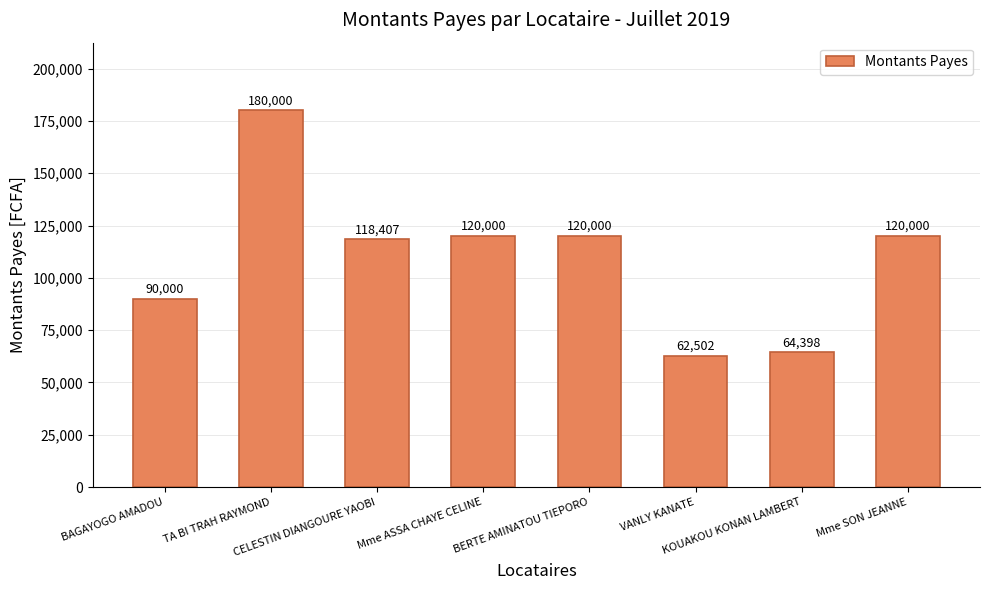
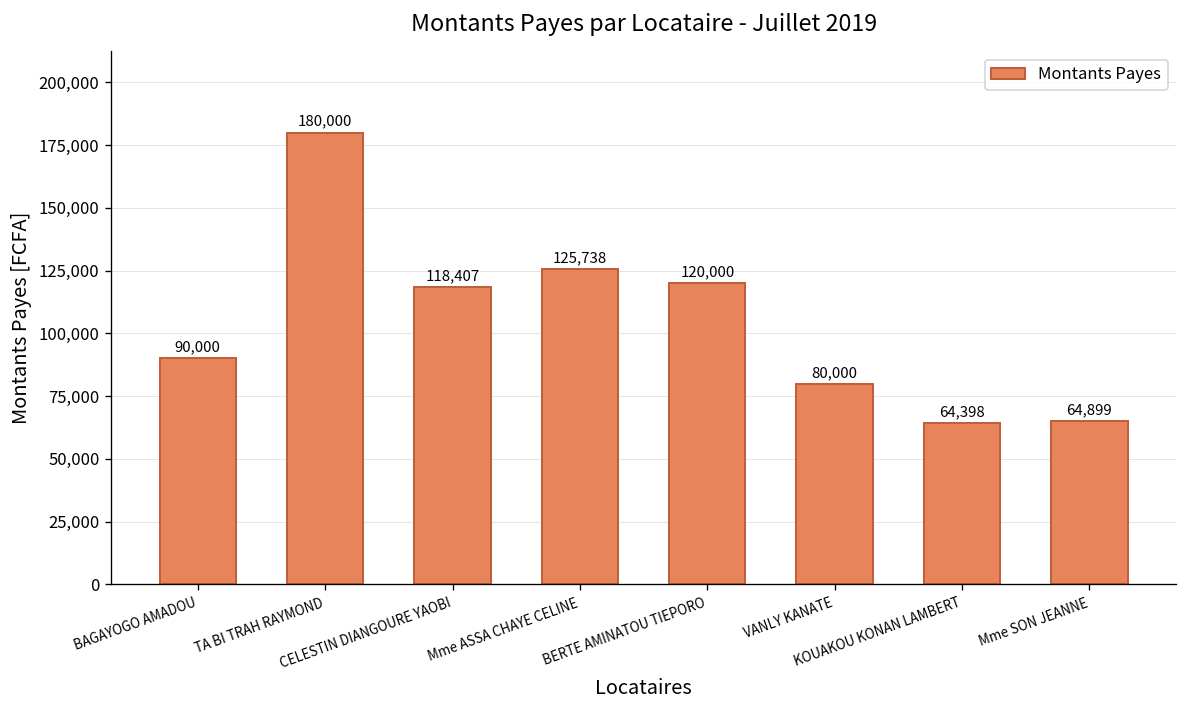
  {
    "BAGAYOGO AMADOU": "90,000",
    "TA BI TRAH RAYMOND": "180,000",
    "CELESTIN DIANGOURE YAOBI": "118,407",
-   "Mme ASSA CHAYE CELINE": "120,000",
+   "Mme ASSA CHAYE CELINE": "125,738",
    "BERTE AMINATOU TIEPORO": "120,000",
-   "VANLY KANATE": "62,502",
+   "VANLY KANATE": "80,000",
    "KOUAKOU KONAN LAMBERT": "64,398",
-   "Mme SON JEANNE": "120,000"
+   "Mme SON JEANNE": "64,899"
  }
